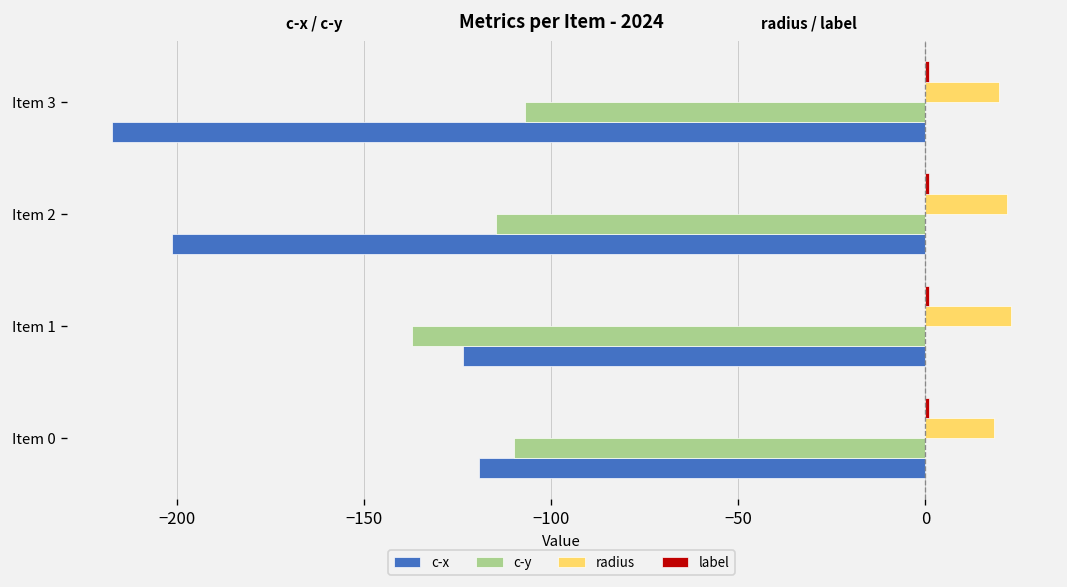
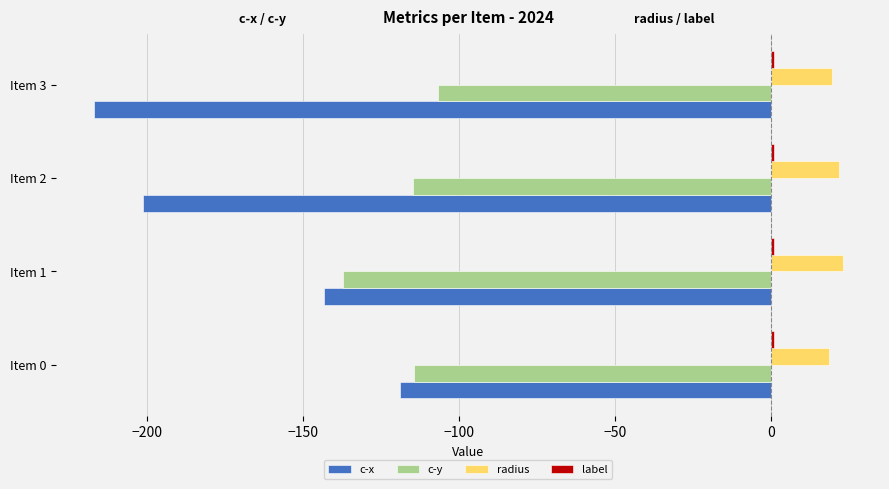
  {
    "c-x": {
      "Item 3": -217,
      "Item 2": -201,
-     "Item 1": -123,
+     "Item 1": -143,
      "Item 0": -119
    },
    "c-y": {
      "Item 3": -107,
      "Item 2": -115,
      "Item 1": -137,
-     "Item 0": -110
+     "Item 0": -114
    },
    "radius": {
      "Item 3": 20,
      "Item 2": 22,
      "Item 1": 23,
      "Item 0": 18
    },
    "label": {
      "Item 3": 1,
      "Item 2": 1,
      "Item 1": 1,
      "Item 0": 1
    }
  }
